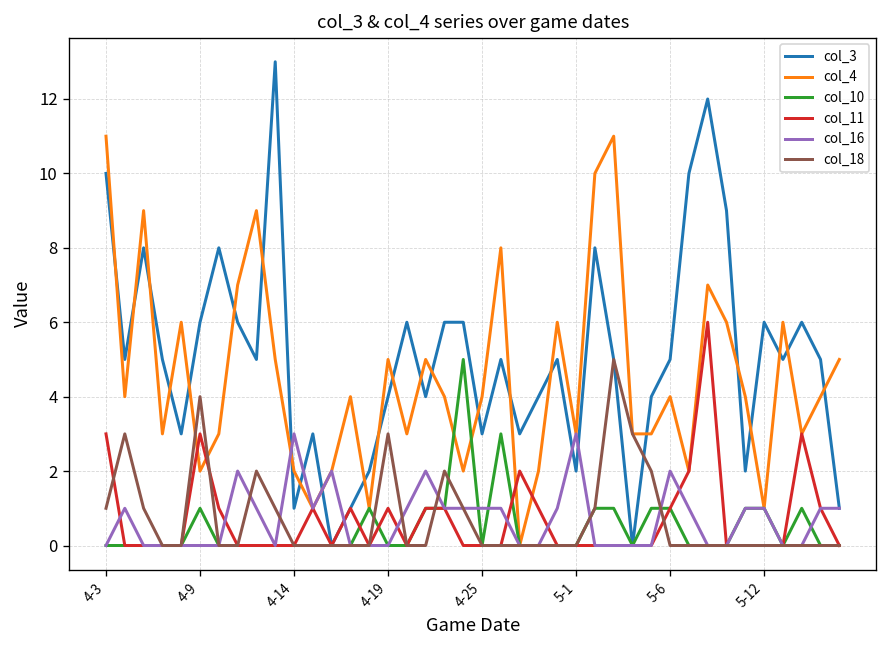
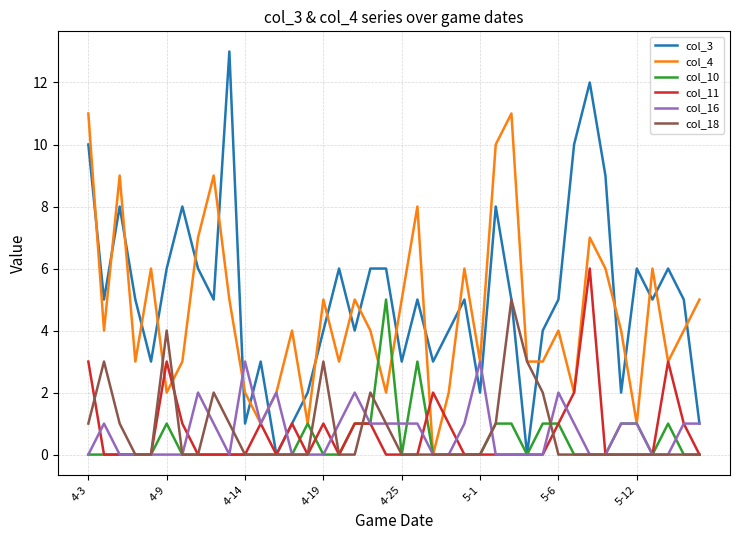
  {
    "col_3": {
      "4-3": 10,
      "4-9": 6,
      "4-14": 1,
      "4-19": 4,
      "4-25": 3,
      "5-1": 2,
      "5-6": 5,
      "5-12": 6
    },
    "col_4": {
      "4-3": 11,
      "4-9": 2,
      "4-14": 2,
      "4-19": 5,
-     "4-25": 4,
+     "4-25": 5,
      "5-6": 4
    },
    "col_10": {
      "4-9": 1
    },
    "col_11": {
      "4-3": 3,
      "4-9": 3,
      "4-19": 1
    },
    "col_16": {
      "4-9": 0,
      "4-14": 3,
      "4-25": 1,
      "5-6": 2
    },
    "col_18": {
      "4-3": 1,
      "4-9": 4,
      "4-19": 3,
      "5-6": 0
    }
  }
